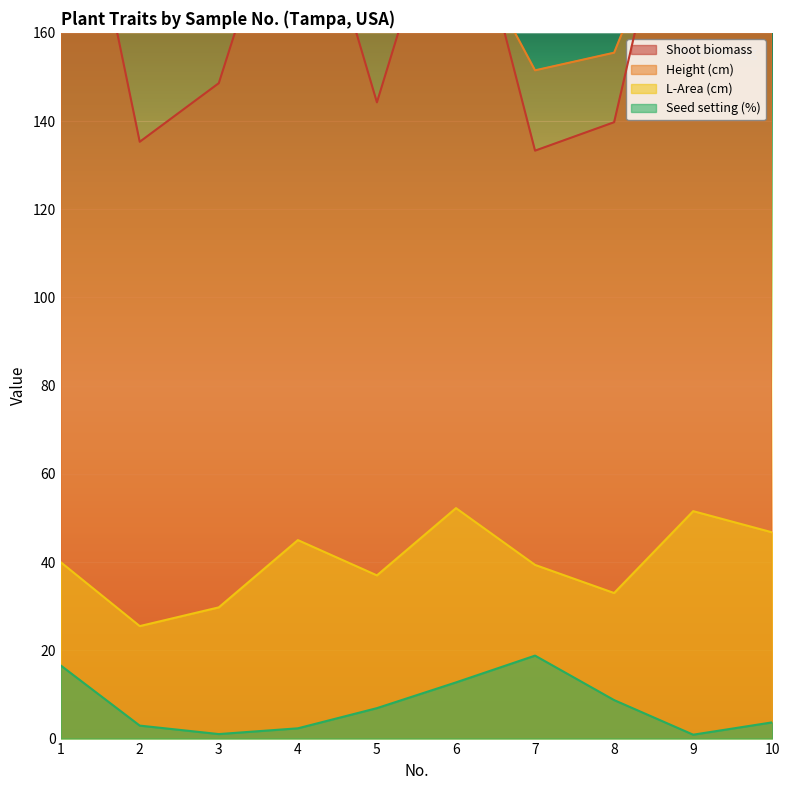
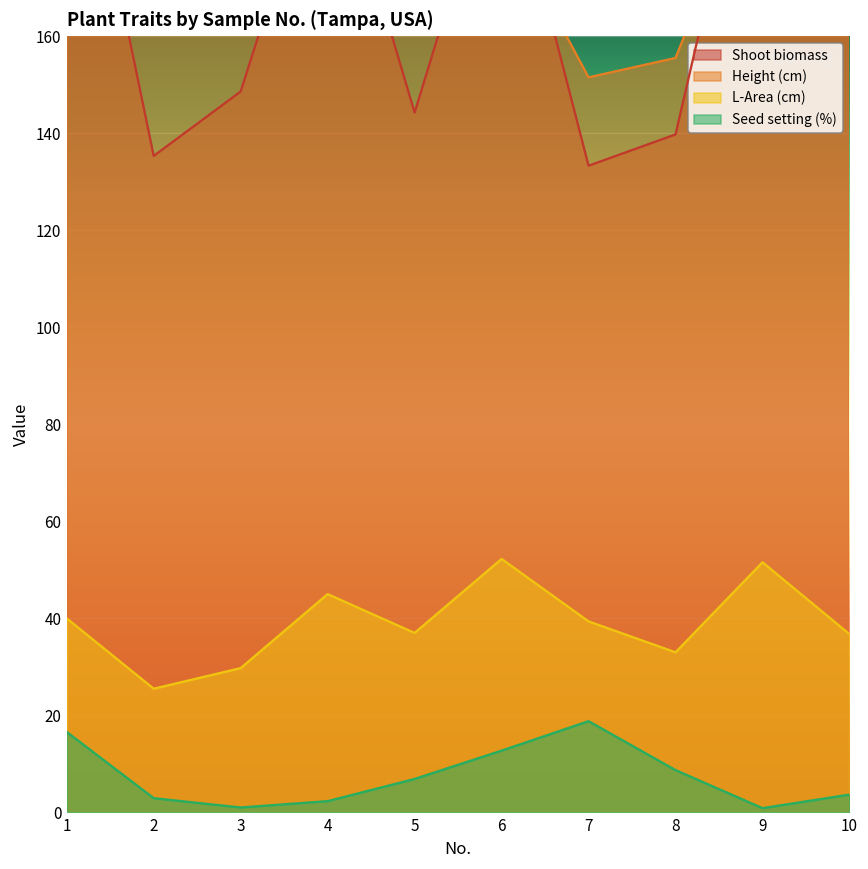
  {
    "Shoot biomass": {
      "2": 135,
      "3": 149,
      "5": 144,
      "7": 133,
      "8": 140
    },
    "Height (cm)": {
      "7": 152,
      "8": 156
    },
    "L-Area (cm)": {
      "1": 40,
      "2": 26,
      "3": 30,
      "4": 45,
      "5": 37,
      "6": 52,
      "7": 39,
      "8": 33,
      "9": 52,
-     "10": 47
+     "10": 37
    },
    "Seed setting (%)": {
      "1": 17,
      "2": 3,
      "3": 1,
      "4": 2,
      "5": 7,
      "6": 13,
      "7": 19,
      "8": 9,
      "9": 1,
      "10": 4
    }
  }
